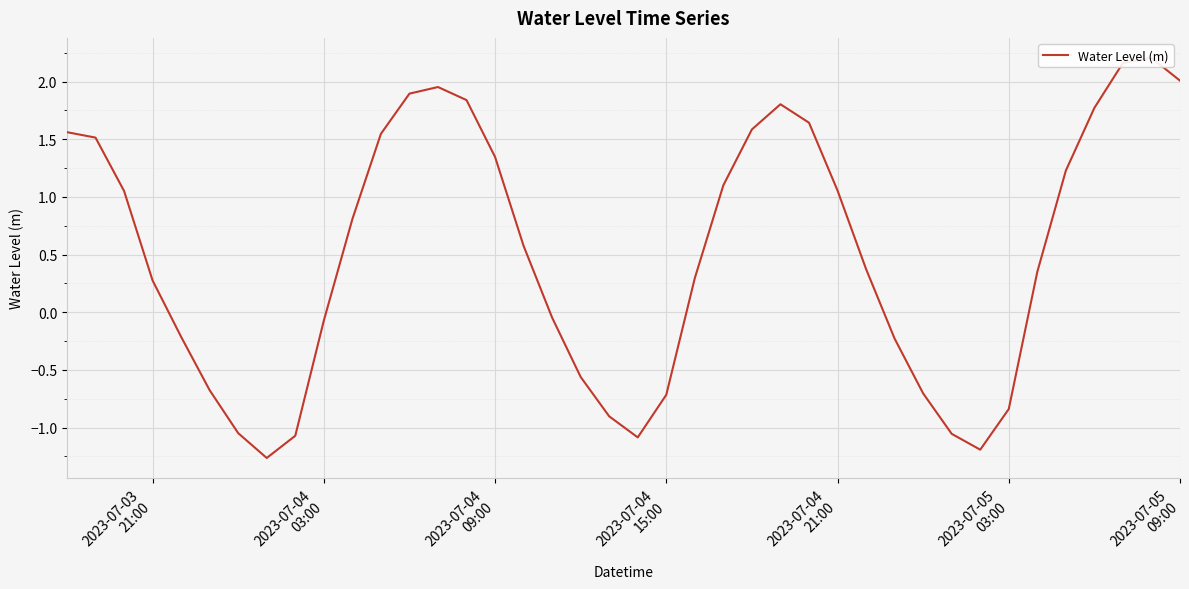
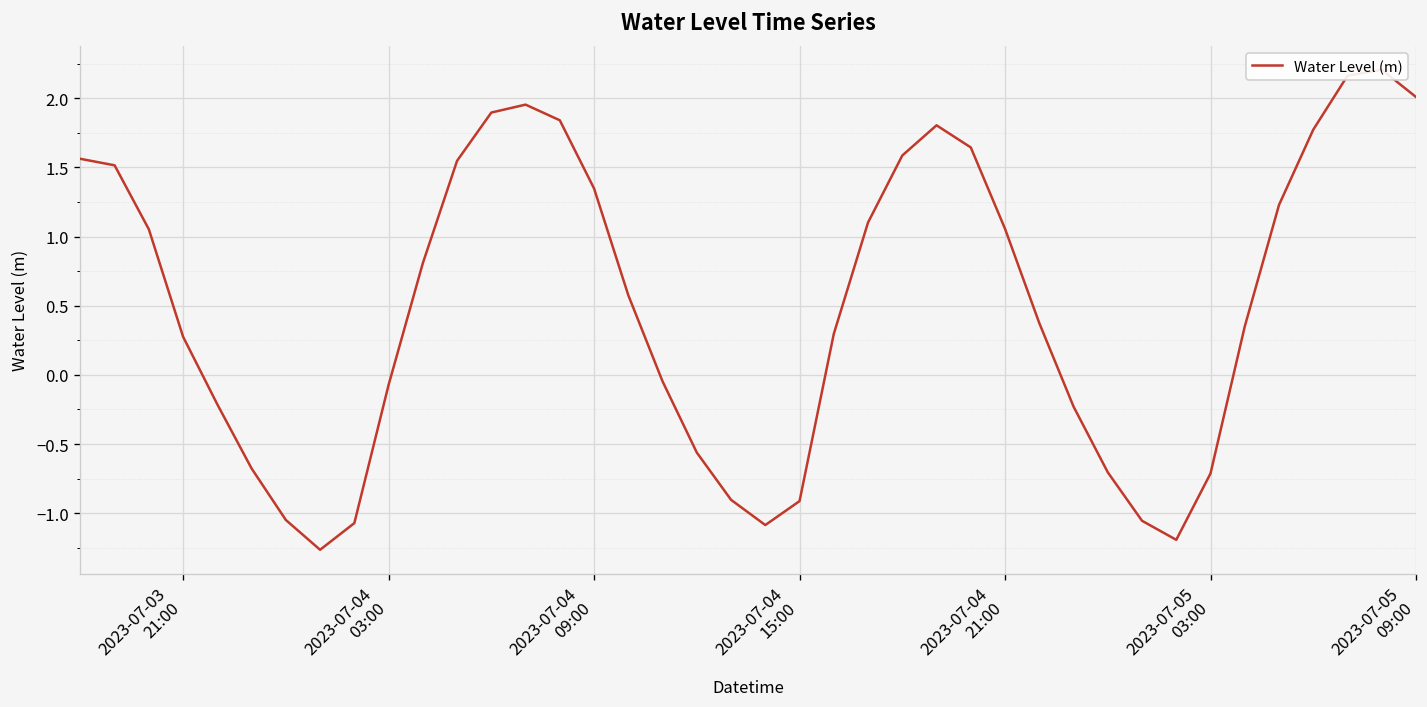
  {
    "2023-07-03 21:00": 0.28,
    "2023-07-04 03:00": -0.07,
    "2023-07-04 09:00": 1.35,
-   "2023-07-04 15:00": -0.72,
+   "2023-07-04 15:00": -0.91,
    "2023-07-04 21:00": 1.06,
-   "2023-07-05 03:00": -0.84,
+   "2023-07-05 03:00": -0.71,
    "2023-07-05 09:00": 2.01
  }
